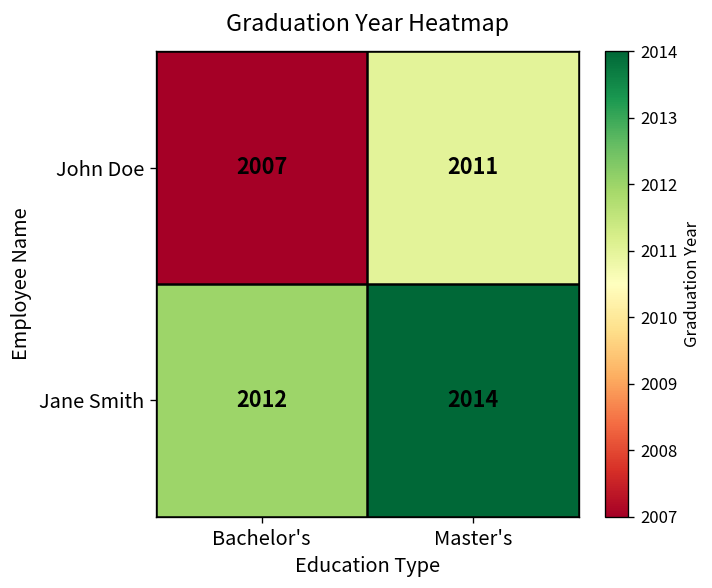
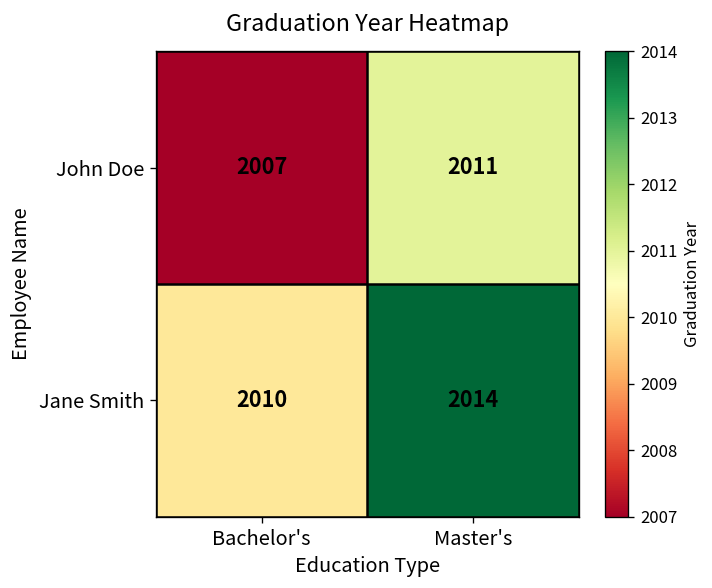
  {
    "John Doe": {
      "Bachelor's": 2007,
      "Master's": 2011
    },
    "Jane Smith": {
-     "Bachelor's": 2012,
+     "Bachelor's": 2010,
      "Master's": 2014
    }
  }
